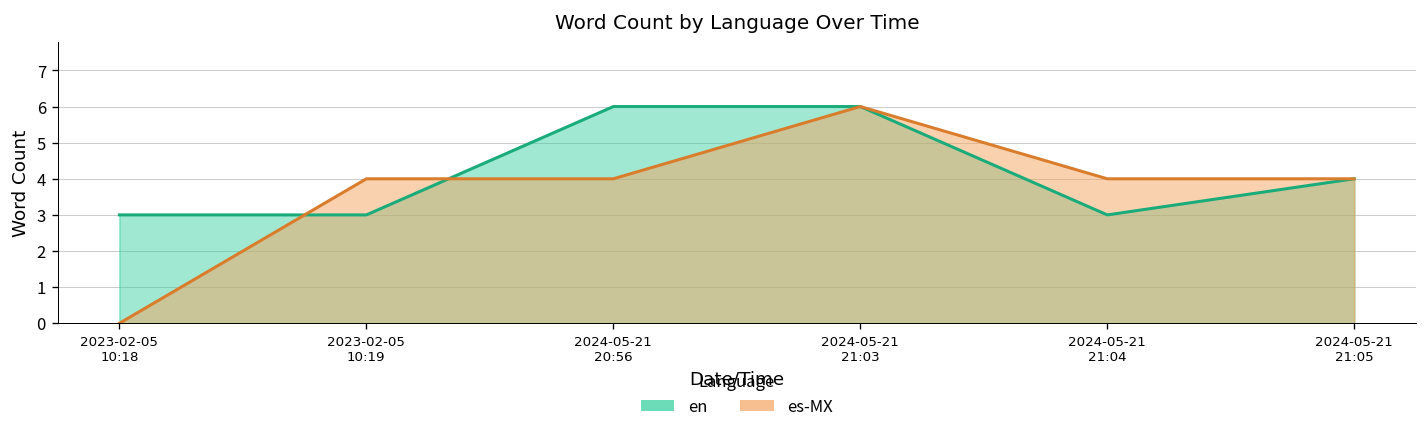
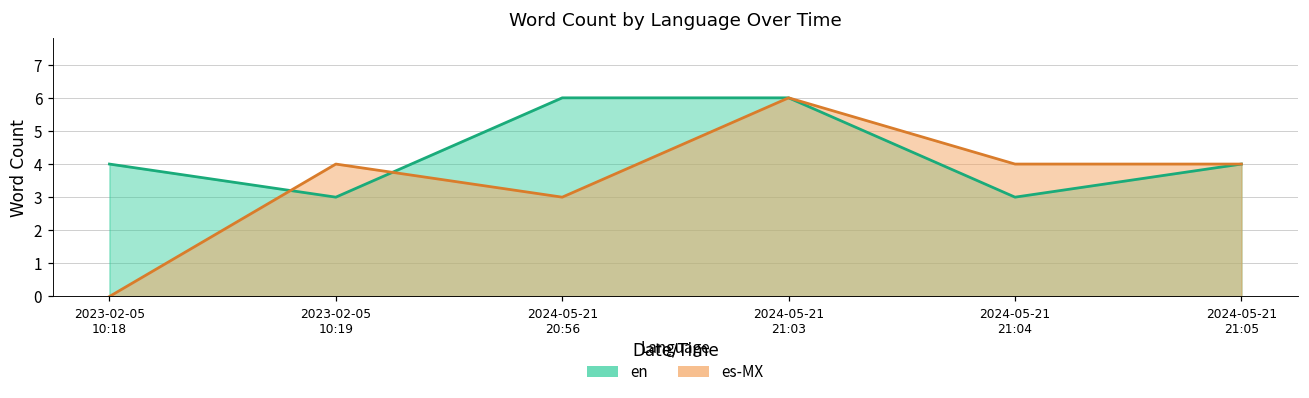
  {
    "en": {
-     "2023-02-05 10:18": 3,
+     "2023-02-05 10:18": 4,
      "2023-02-05 10:19": 3,
      "2024-05-21 20:56": 6,
      "2024-05-21 21:04": 3
    },
    "es-MX": {
      "2023-02-05 10:18": 0,
      "2023-02-05 10:19": 4,
-     "2024-05-21 20:56": 4,
+     "2024-05-21 20:56": 3,
      "2024-05-21 21:04": 4
    }
  }
